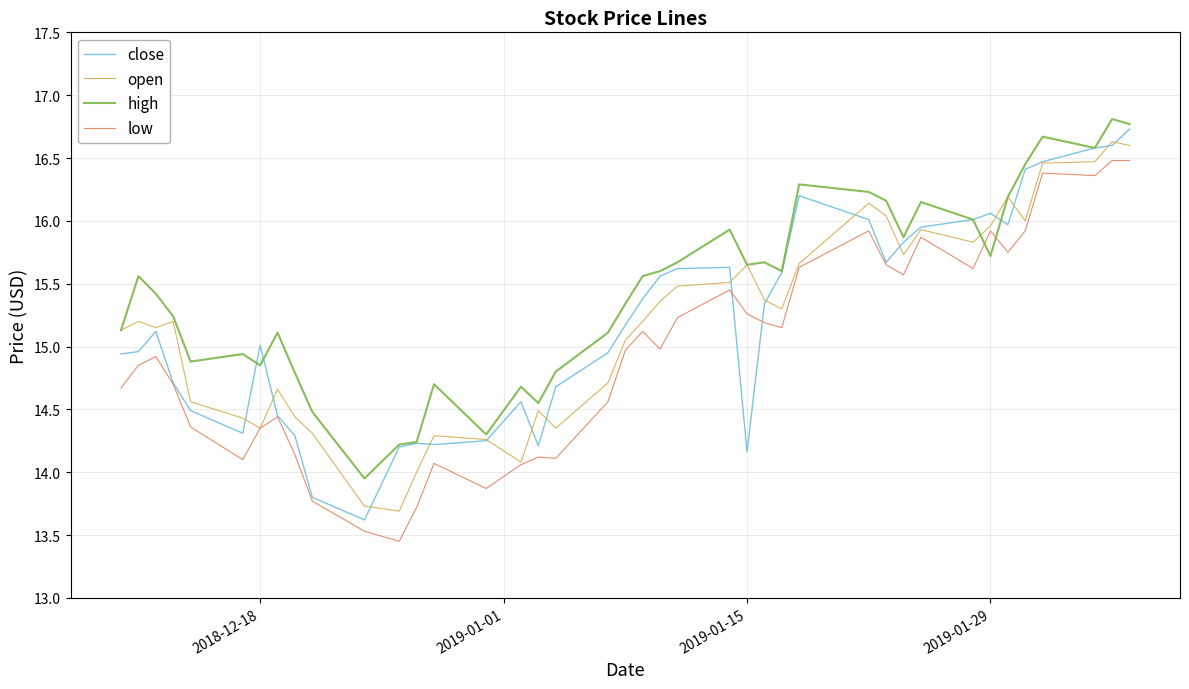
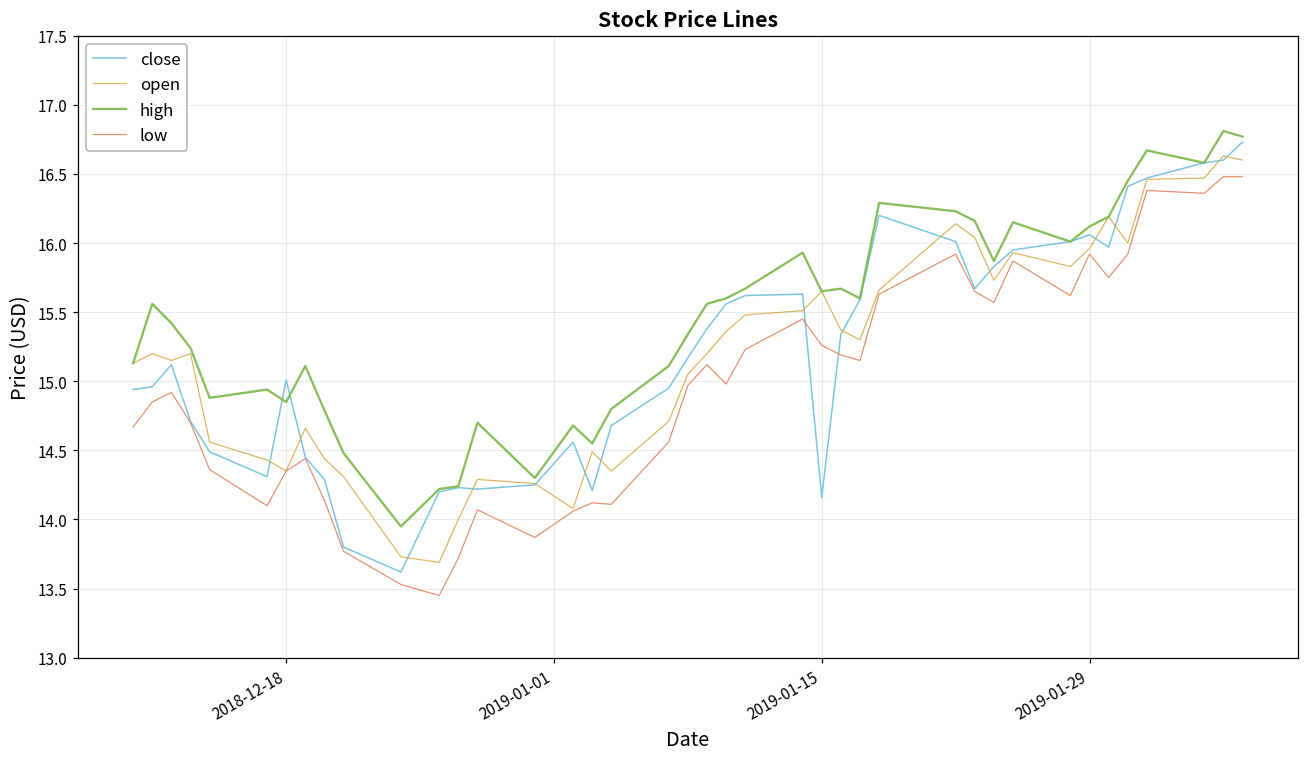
  {
    "close": {
      "2018-12-18": 15.01,
      "2019-01-15": 14.16,
      "2019-01-29": 16.06
    },
    "high": {
      "2018-12-18": 14.85,
-     "2019-01-29": 15.72
+     "2019-01-29": 16.12
    }
  }
